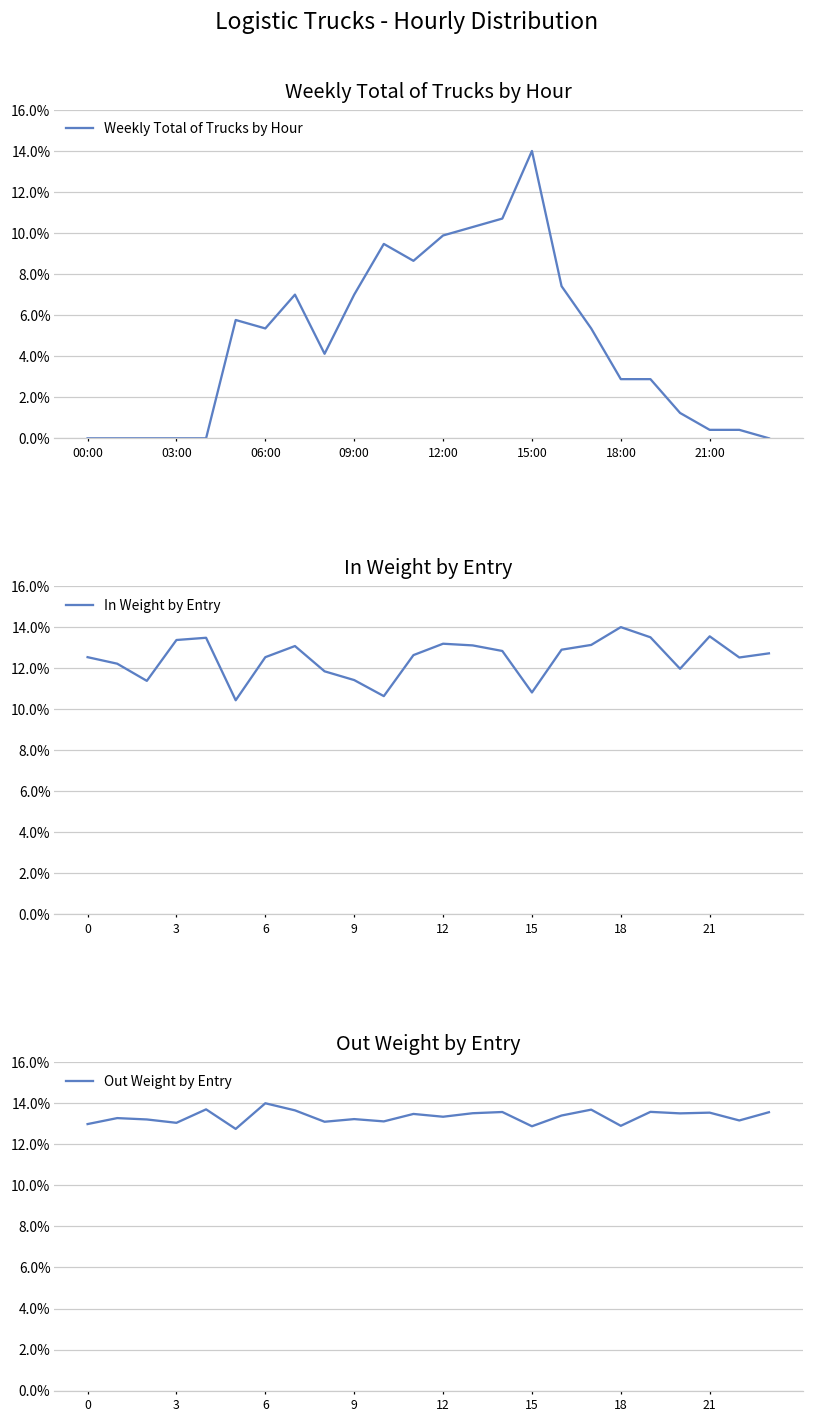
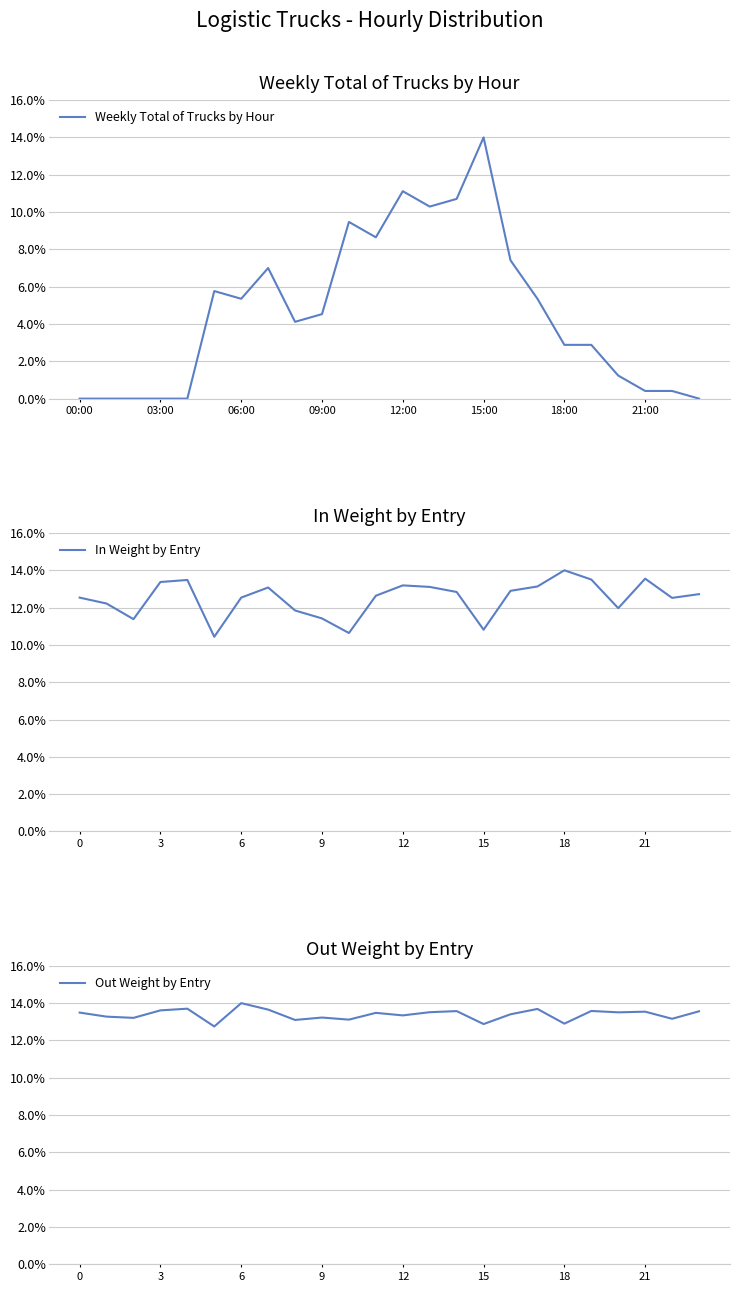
  {
    "Weekly Total of Trucks by Hour": {
      "00:00": "0.0%",
      "03:00": "0.0%",
      "06:00": "5.4%",
-     "09:00": "7.0%",
-     "12:00": "9.9%",
+     "09:00": "4.5%",
+     "12:00": "11.1%",
      "15:00": "14.0%",
      "18:00": "2.9%",
      "21:00": "0.4%"
    },
    "In Weight by Entry": {
      "0": "12.5%",
      "3": "13.4%",
      "6": "12.5%",
      "9": "11.4%",
      "12": "13.2%",
      "15": "10.8%",
      "18": "14.0%",
      "21": "13.6%"
    },
    "Out Weight by Entry": {
-     "0": "13.0%",
-     "3": "13.0%",
+     "0": "13.5%",
+     "3": "13.6%",
      "6": "14.0%",
      "9": "13.2%",
      "12": "13.3%",
      "15": "12.9%",
      "18": "12.9%",
      "21": "13.5%"
    }
  }
